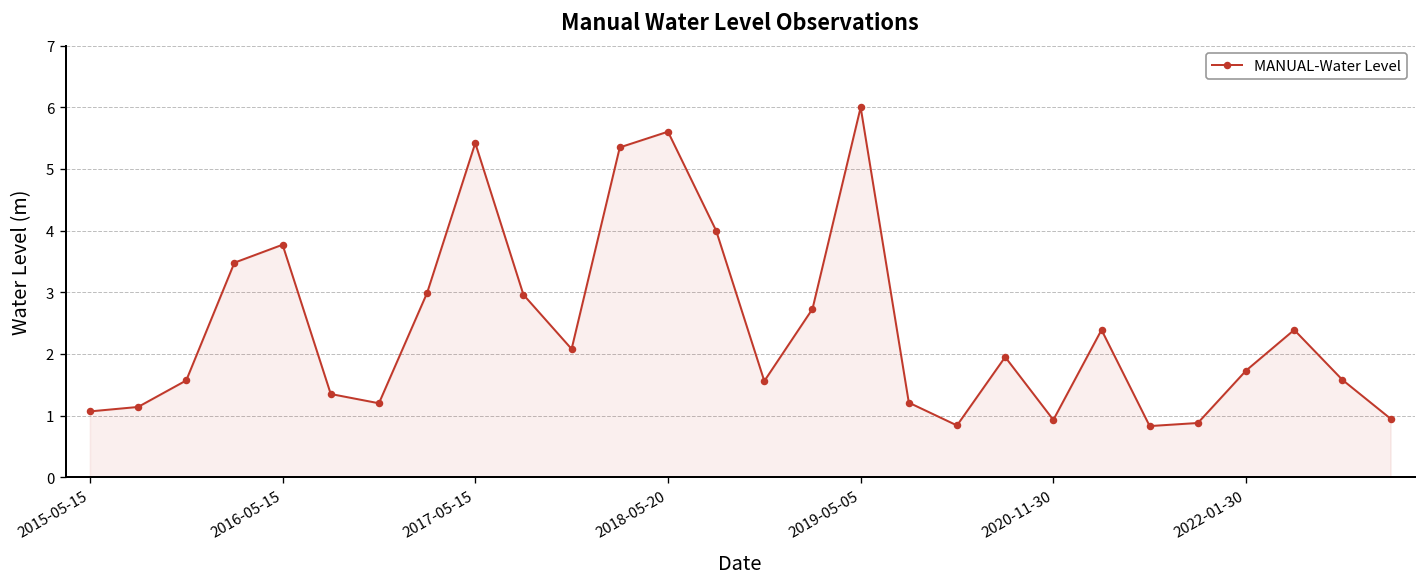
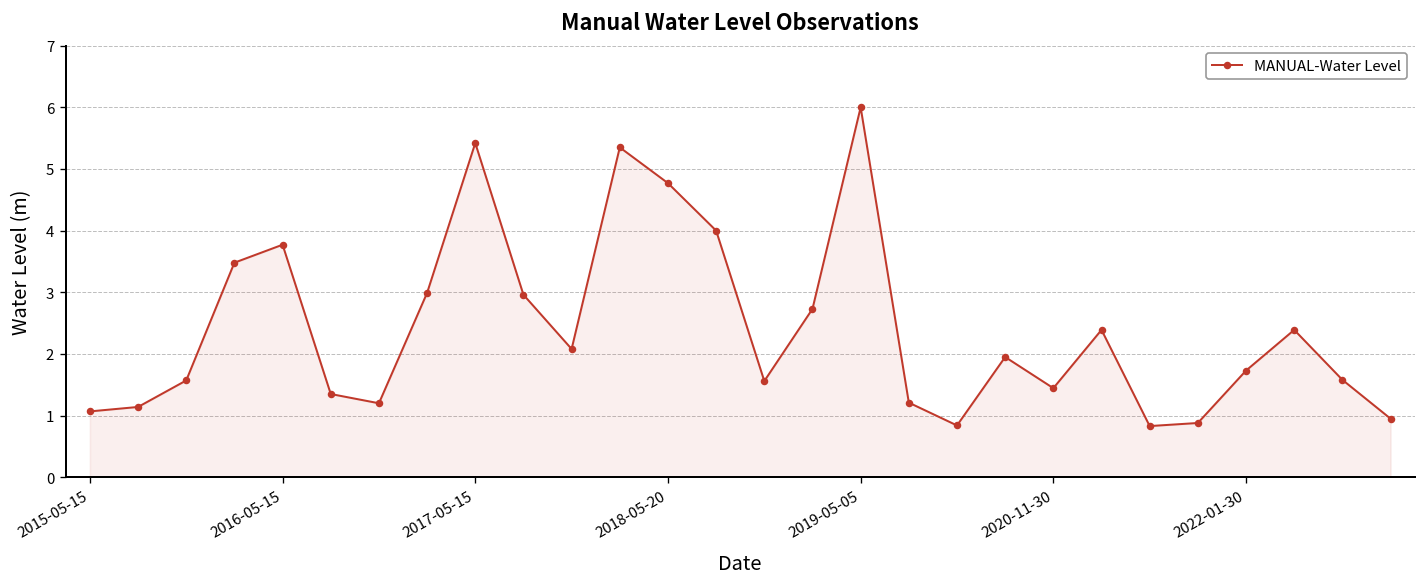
  {
    "2015-05-15": 1.1,
    "2016-05-15": 3.8,
    "2017-05-15": 5.4,
-   "2018-05-20": 5.6,
+   "2018-05-20": 4.8,
    "2019-05-05": 6.0,
-   "2020-11-30": 0.9,
+   "2020-11-30": 1.4,
    "2022-01-30": 1.7
  }
